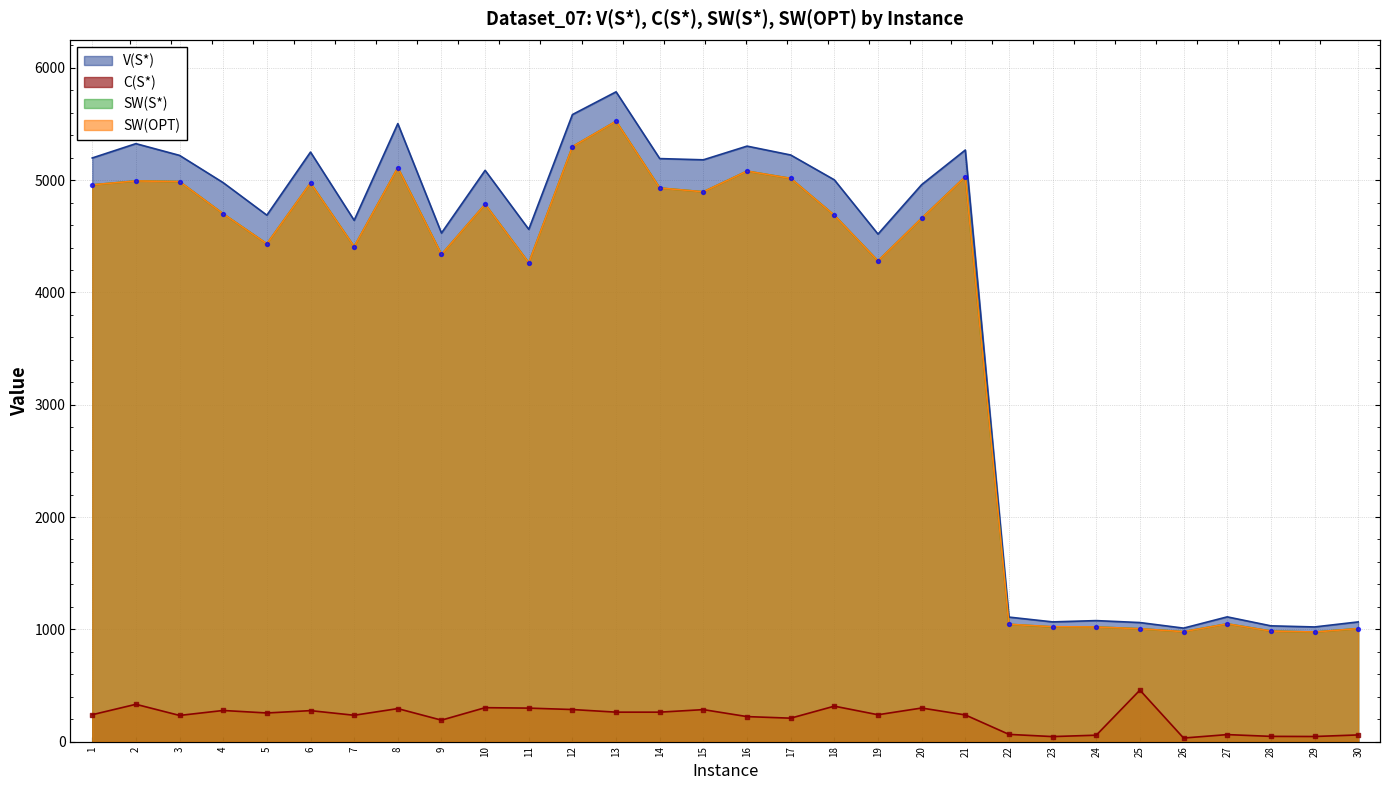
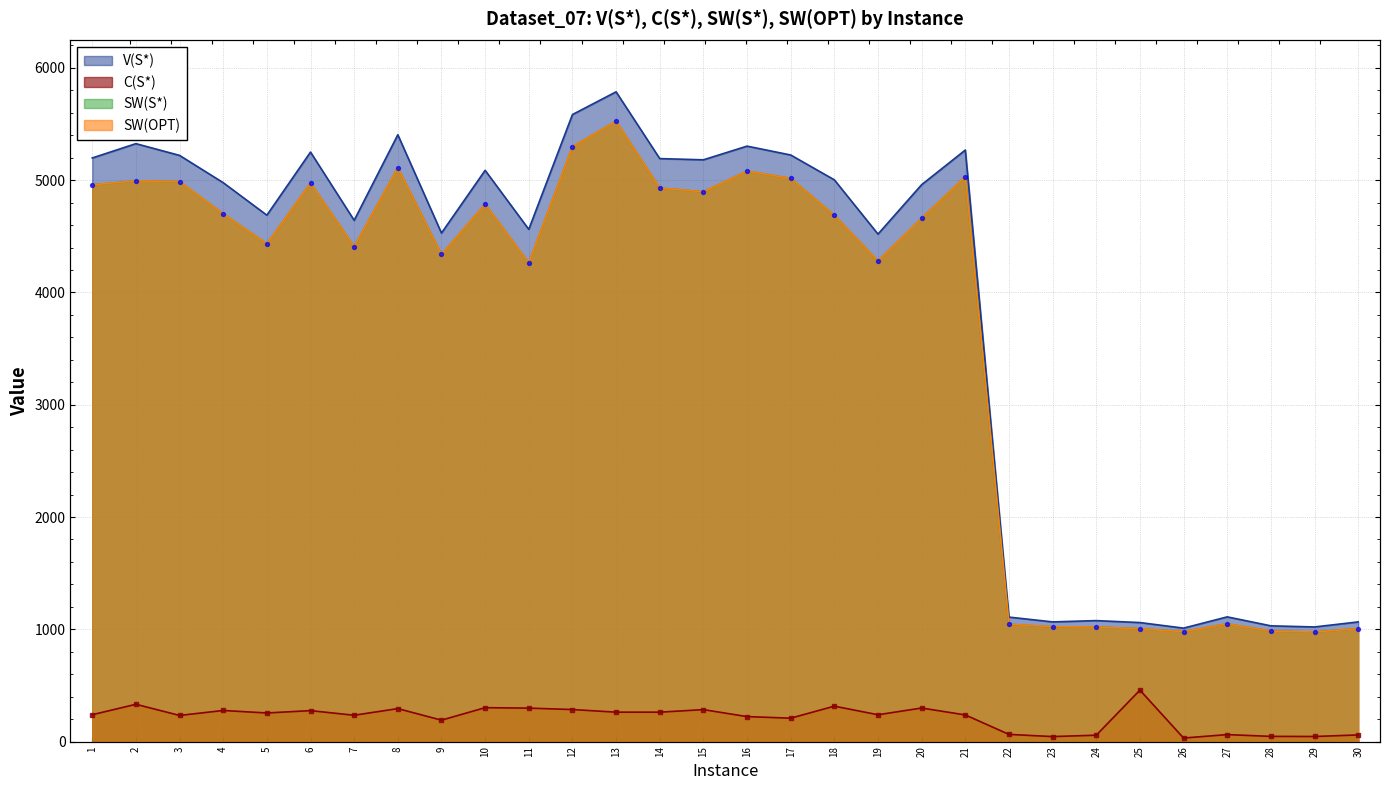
  {
    "V(S*)": {
      "1": 5200,
      "2": 5330,
      "3": 5220,
      "4": 4980,
      "5": 4690,
      "6": 5250,
      "7": 4640,
-     "8": 5500,
+     "8": 5400,
      "9": 4530,
      "10": 5090,
      "11": 4560,
      "12": 5580,
      "13": 5790,
      "14": 5190,
      "15": 5180,
      "16": 5300,
      "17": 5220,
      "18": 5000,
      "19": 4520,
      "20": 4960,
      "21": 5270,
      "22": 1110,
      "23": 1070,
      "24": 1080,
      "25": 1060,
      "26": 1010,
      "27": 1110,
      "28": 1030,
      "29": 1020,
      "30": 1070
    },
    "C(S*)": {
      "1": 240,
      "2": 330,
      "3": 230,
      "4": 280,
      "5": 250,
      "6": 280,
      "7": 230,
      "8": 290,
      "9": 190,
      "10": 300,
      "11": 300,
      "12": 290,
      "13": 260,
      "14": 260,
      "15": 280,
      "16": 220,
      "17": 210,
      "18": 320,
      "19": 240,
      "20": 300,
      "21": 240,
      "22": 60,
      "23": 40,
      "24": 60,
      "25": 460,
      "26": 30,
      "27": 60,
      "28": 50,
      "29": 50,
      "30": 60
    },
    "SW(OPT)": {
      "1": 4960,
      "2": 4990,
      "3": 4990,
      "4": 4700,
      "5": 4430,
      "6": 4970,
      "7": 4410,
      "8": 5110,
      "9": 4340,
      "10": 4790,
      "11": 4260,
      "12": 5300,
      "13": 5520,
      "14": 4930,
      "15": 4900,
      "16": 5080,
      "17": 5020,
      "18": 4690,
      "19": 4280,
      "20": 4660,
      "21": 5030,
      "22": 1040,
      "23": 1020,
      "24": 1020,
      "25": 1010,
      "26": 980,
      "27": 1050,
      "28": 980,
      "29": 980,
      "30": 1010
    }
  }
